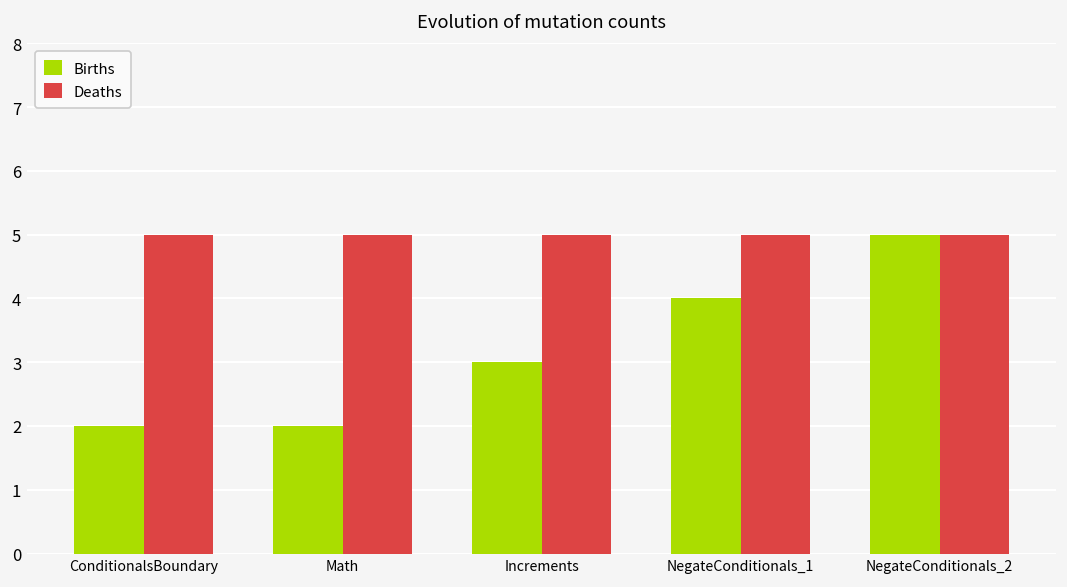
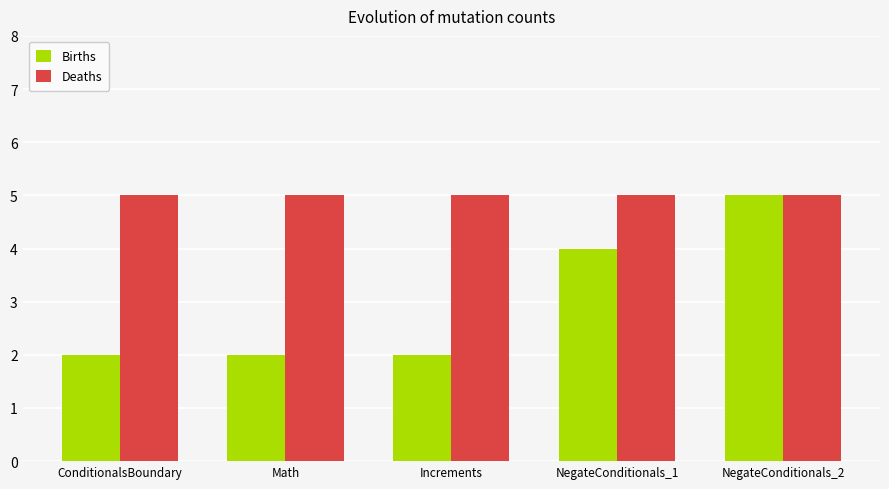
  {
    "Births": {
      "ConditionalsBoundary": 2,
      "Math": 2,
-     "Increments": 3,
+     "Increments": 2,
      "NegateConditionals_1": 4,
      "NegateConditionals_2": 5
    },
    "Deaths": {
      "ConditionalsBoundary": 5,
      "Math": 5,
      "Increments": 5,
      "NegateConditionals_1": 5,
      "NegateConditionals_2": 5
    }
  }
